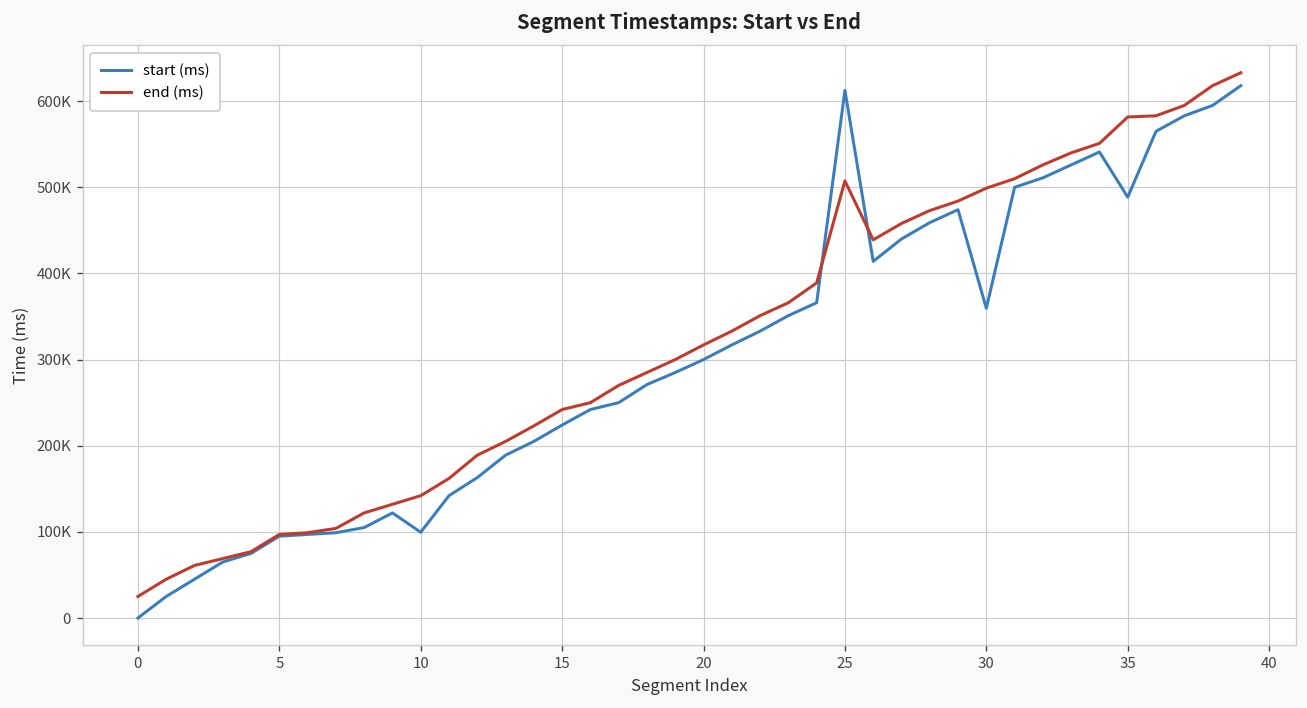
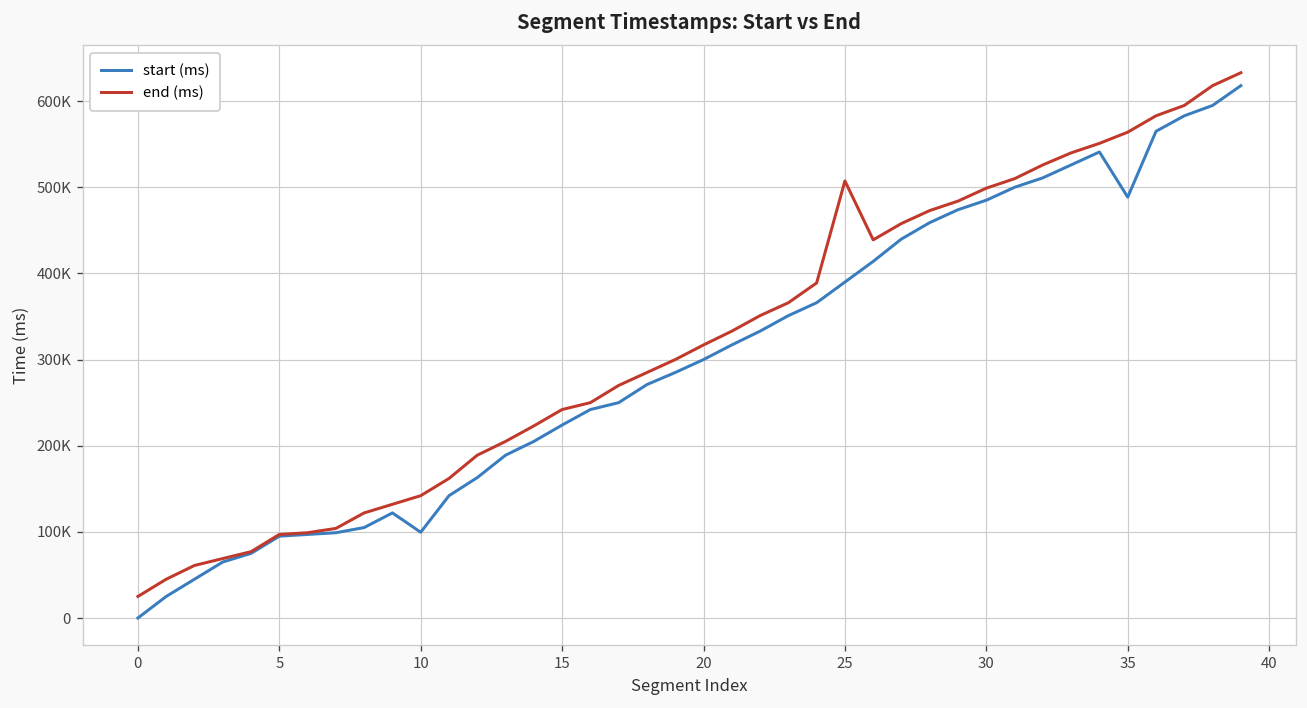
  {
    "start (ms)": {
      "0": 0,
      "10": 100000,
      "15": 220000,
      "20": 300000,
-     "25": 610000,
-     "30": 360000,
+     "25": 390000,
+     "30": 490000,
      "35": 490000
    },
    "end (ms)": {
      "0": 30000,
      "10": 140000,
      "15": 240000,
      "20": 320000,
      "25": 510000,
      "30": 500000,
-     "35": 580000
+     "35": 560000
    }
  }
